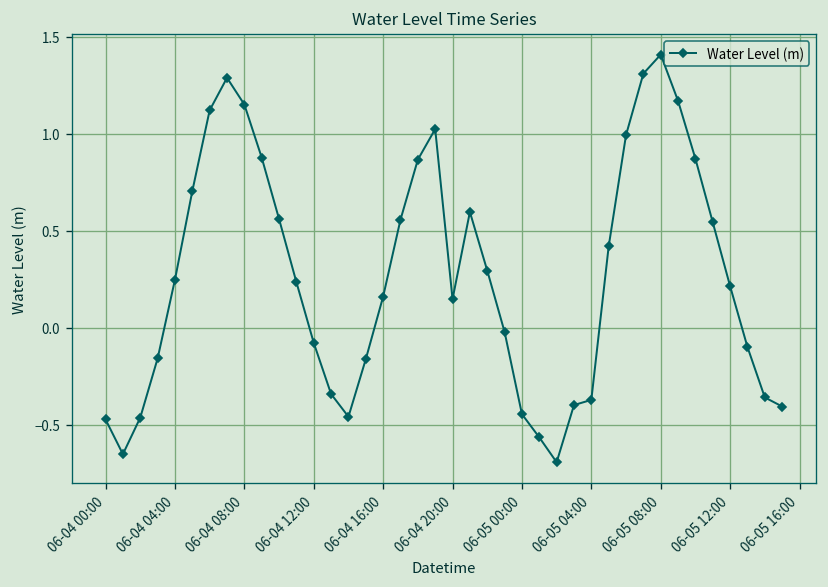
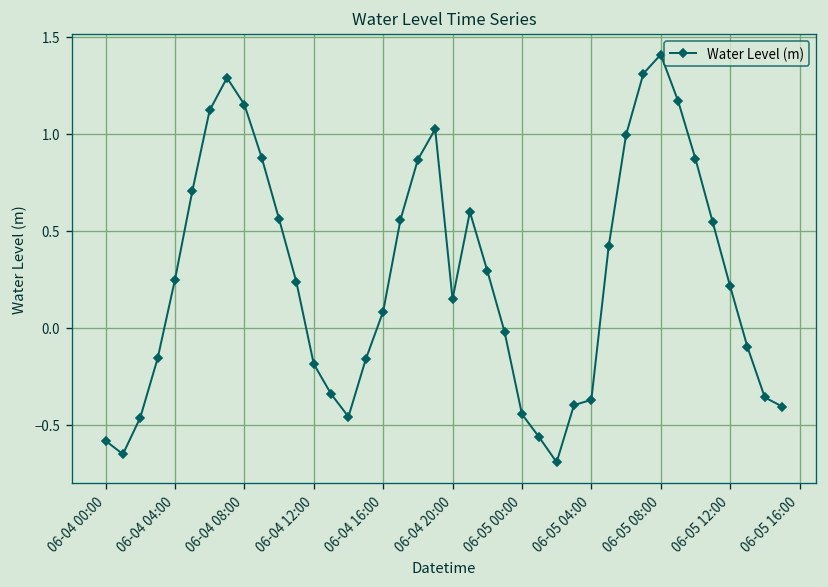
  {
-   "06-04 00:00": -0.47,
+   "06-04 00:00": -0.58,
    "06-04 04:00": 0.25,
    "06-04 08:00": 1.15,
-   "06-04 12:00": -0.08,
-   "06-04 16:00": 0.16,
+   "06-04 12:00": -0.19,
+   "06-04 16:00": 0.08,
    "06-04 20:00": 0.15,
    "06-05 00:00": -0.44,
    "06-05 04:00": -0.37,
    "06-05 08:00": 1.41,
    "06-05 12:00": 0.21
  }
